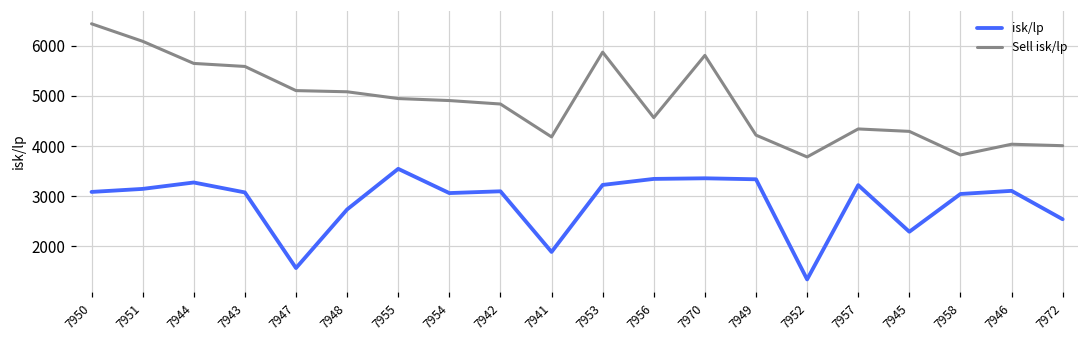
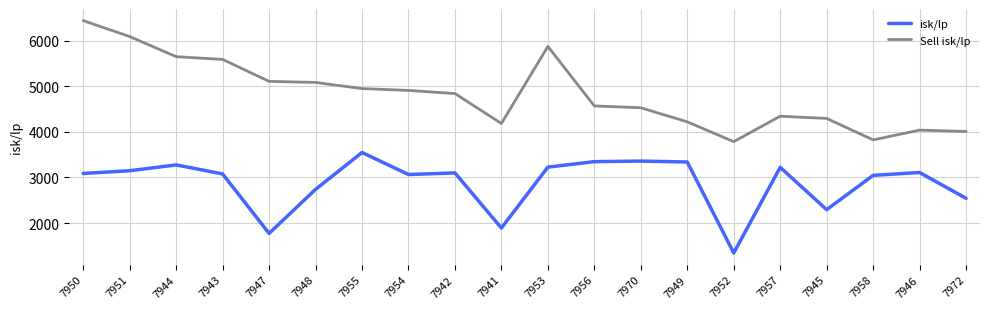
  {
    "isk/lp": {
      "7950": 3100,
      "7951": 3100,
      "7944": 3300,
      "7943": 3100,
-     "7947": 1600,
+     "7947": 1800,
      "7948": 2700,
      "7955": 3500,
      "7954": 3100,
      "7942": 3100,
      "7941": 1900,
      "7953": 3200,
      "7956": 3300,
      "7970": 3400,
      "7949": 3300,
      "7952": 1300,
      "7957": 3200,
      "7945": 2300,
      "7958": 3000,
      "7946": 3100,
      "7972": 2500
    },
    "Sell isk/lp": {
      "7950": 6400,
      "7951": 6100,
      "7944": 5600,
      "7943": 5600,
      "7947": 5100,
      "7948": 5100,
      "7955": 4900,
      "7954": 4900,
      "7942": 4800,
      "7941": 4200,
      "7953": 5900,
      "7956": 4600,
-     "7970": 5800,
+     "7970": 4500,
      "7949": 4200,
      "7952": 3800,
      "7957": 4300,
      "7945": 4300,
      "7958": 3800,
      "7946": 4000,
      "7972": 4000
    }
  }
